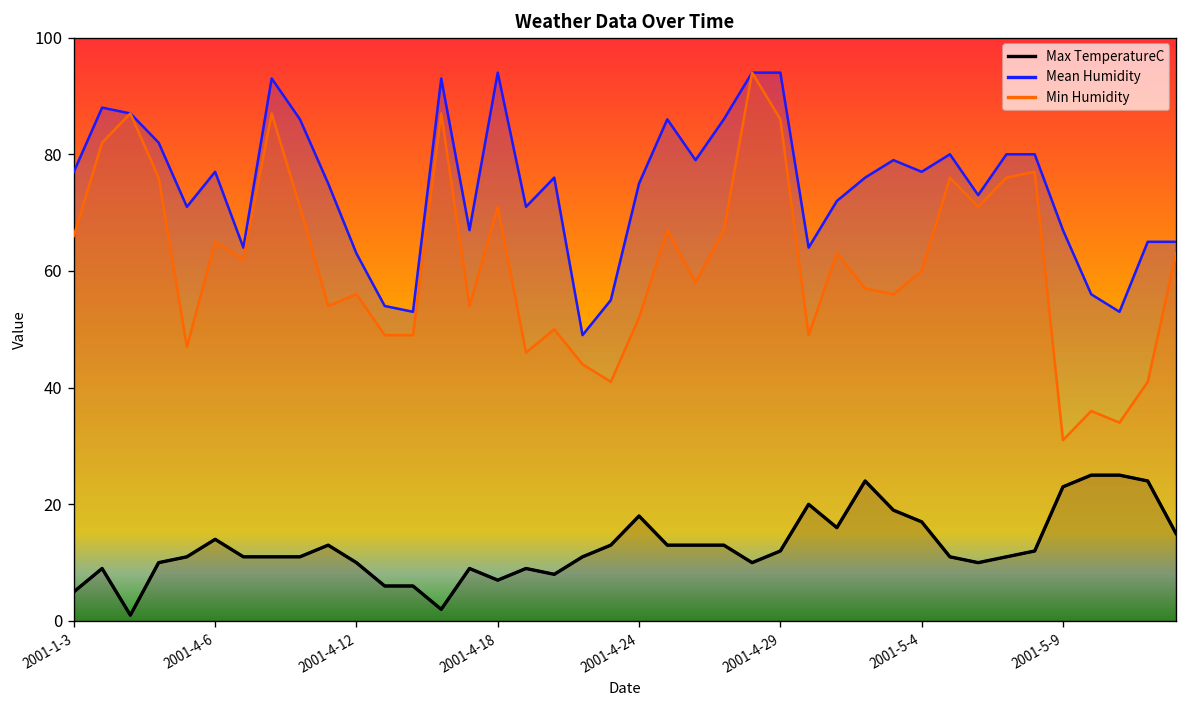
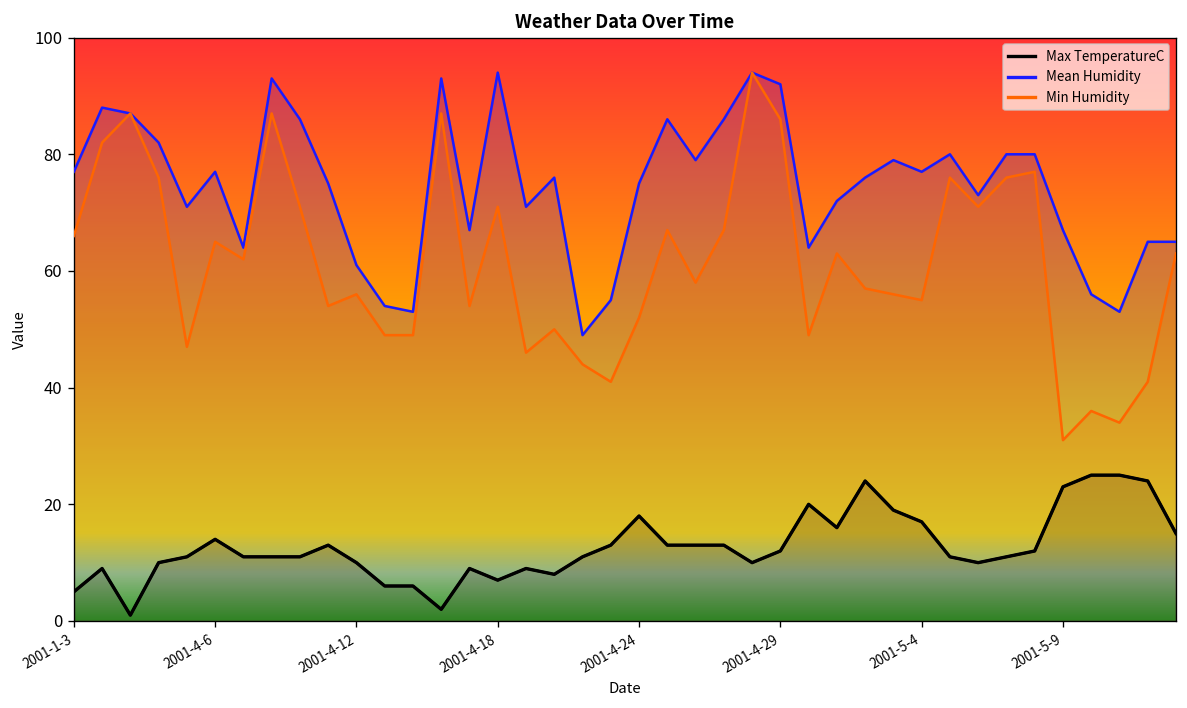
  {
    "Max TemperatureC": {
      "2001-1-3": 5,
      "2001-4-6": 14,
      "2001-4-12": 10,
      "2001-4-18": 7,
      "2001-4-24": 18,
      "2001-4-29": 12,
      "2001-5-4": 17,
      "2001-5-9": 23
    },
    "Mean Humidity": {
      "2001-1-3": 77,
      "2001-4-6": 77,
-     "2001-4-12": 63,
+     "2001-4-12": 61,
      "2001-4-18": 94,
      "2001-4-24": 75,
-     "2001-4-29": 94,
+     "2001-4-29": 92,
      "2001-5-4": 77,
      "2001-5-9": 67
    },
    "Min Humidity": {
      "2001-1-3": 66,
      "2001-4-6": 65,
      "2001-4-12": 56,
      "2001-4-18": 71,
      "2001-4-24": 52,
      "2001-4-29": 86,
-     "2001-5-4": 60,
+     "2001-5-4": 55,
      "2001-5-9": 31
    }
  }
